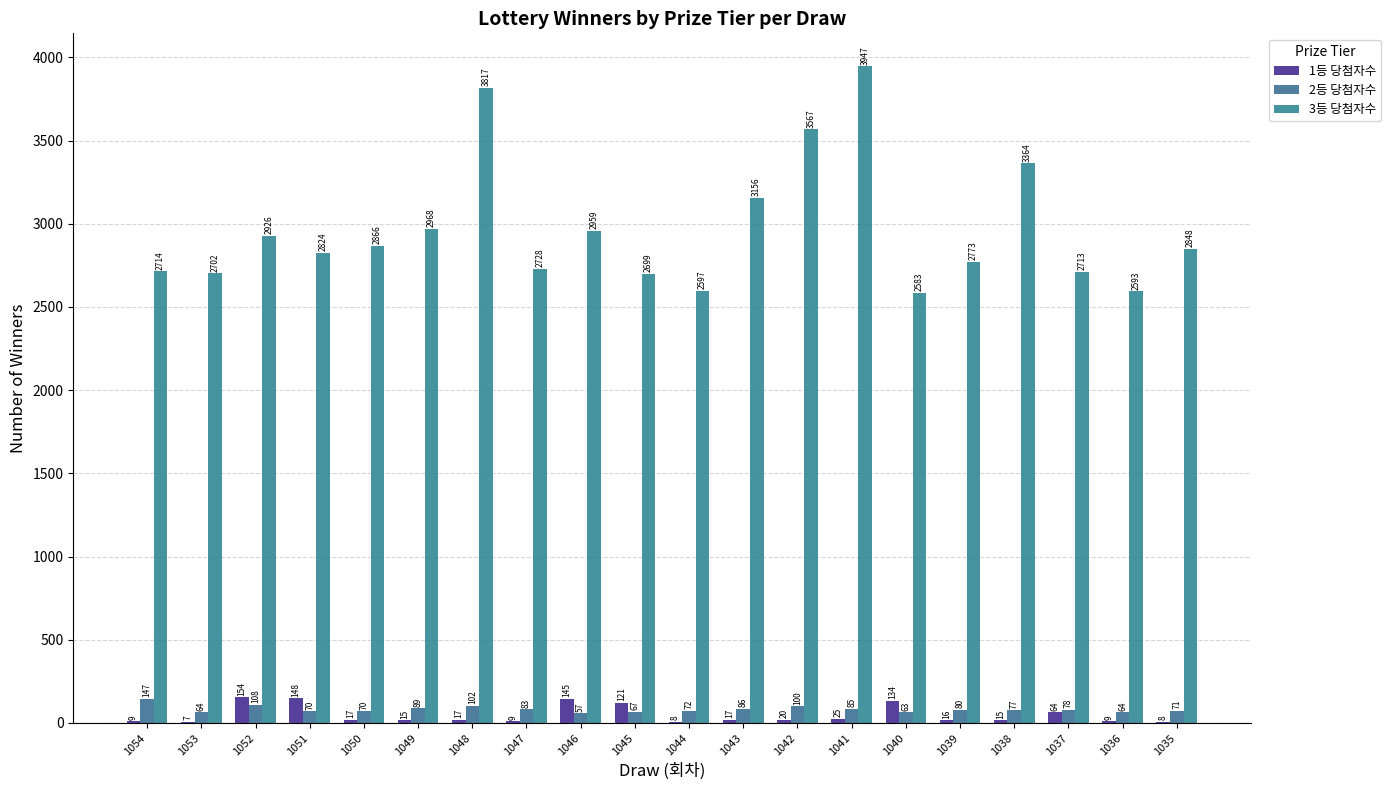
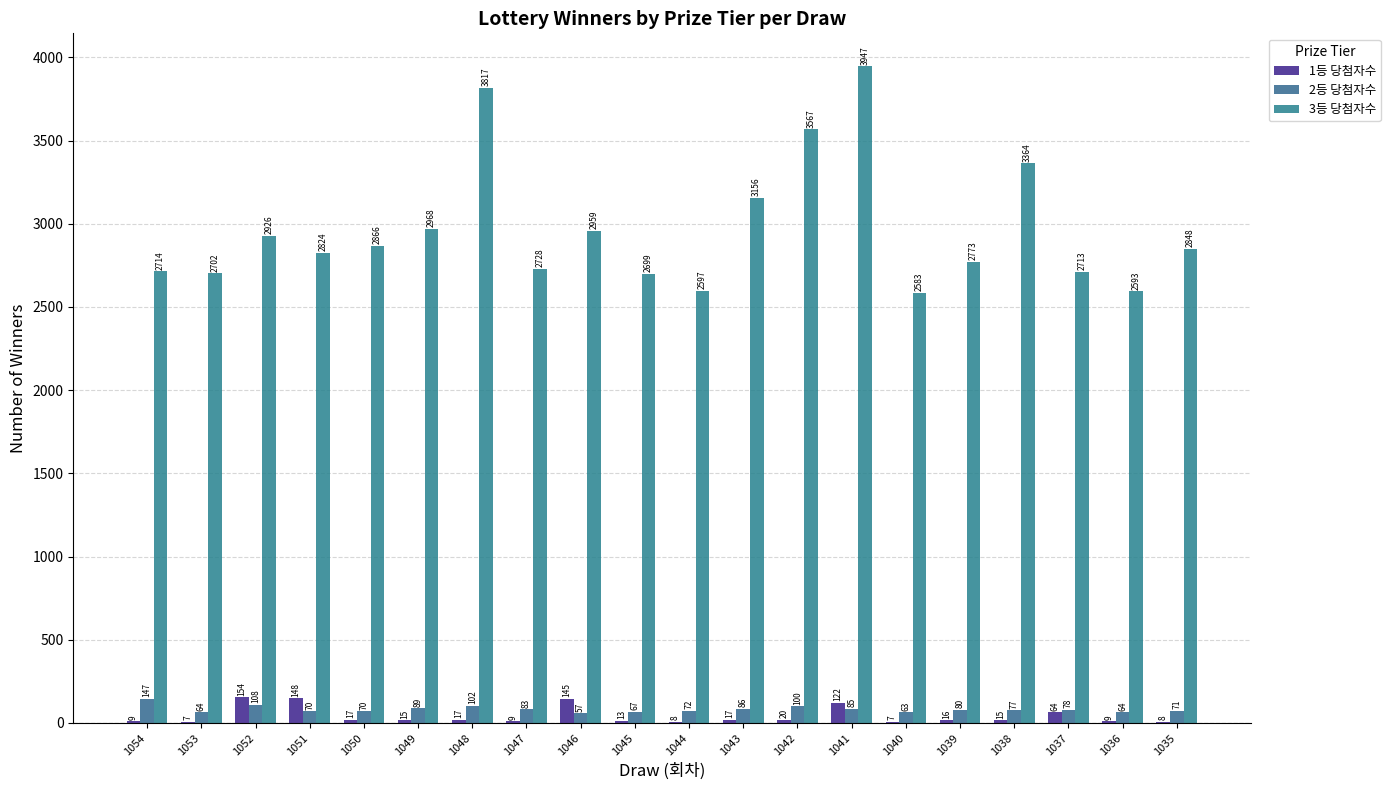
  {
    "1등 당첨자수": {
      "1054": 9,
      "1053": 7,
      "1052": 154,
      "1051": 148,
      "1050": 17,
      "1049": 15,
      "1048": 17,
      "1047": 9,
      "1046": 145,
-     "1045": 121,
+     "1045": 13,
      "1044": 8,
      "1043": 17,
      "1042": 20,
-     "1041": 25,
-     "1040": 134,
+     "1041": 122,
+     "1040": 7,
      "1039": 16,
      "1038": 15,
      "1037": 64,
      "1036": 9,
      "1035": 8
    }
  }
